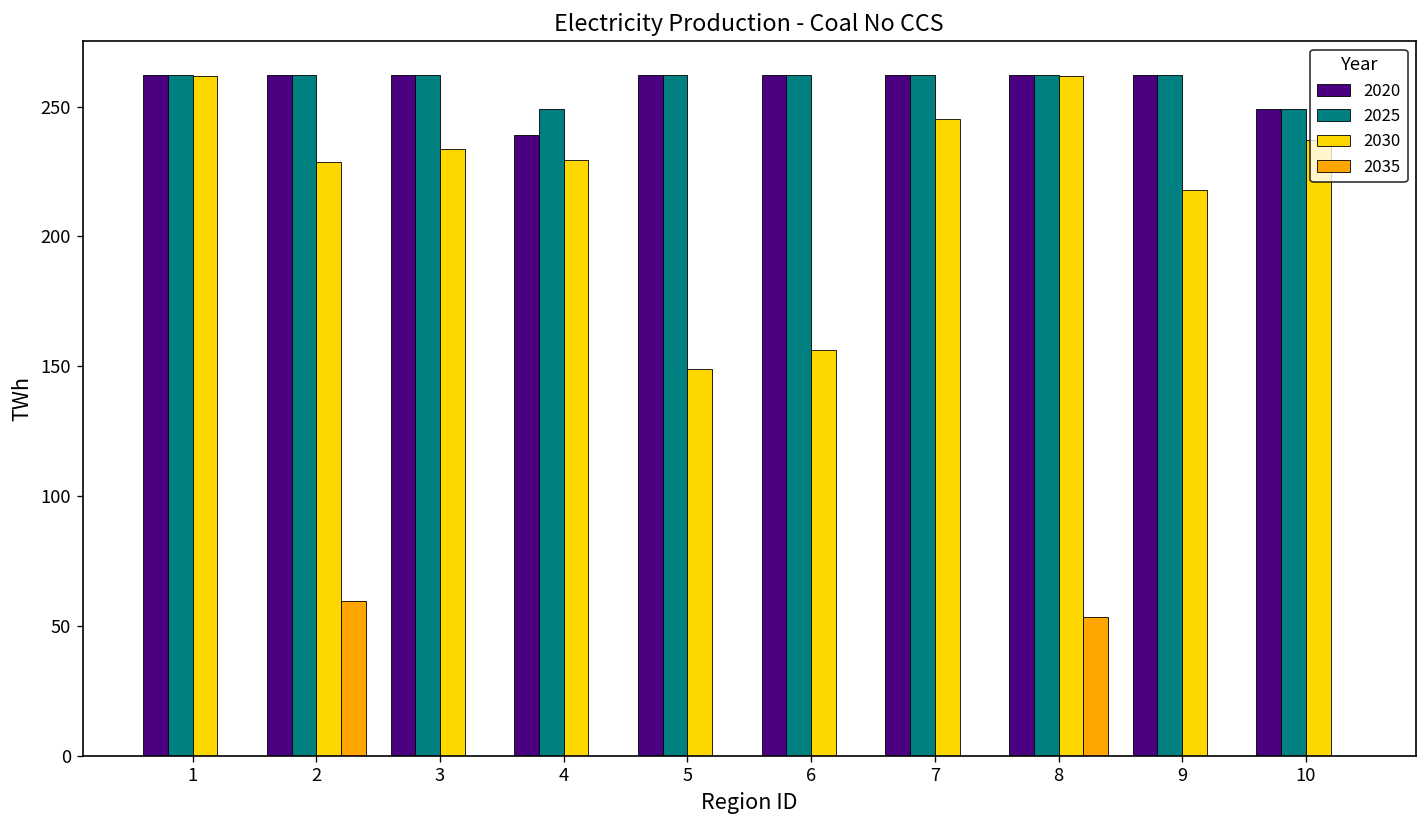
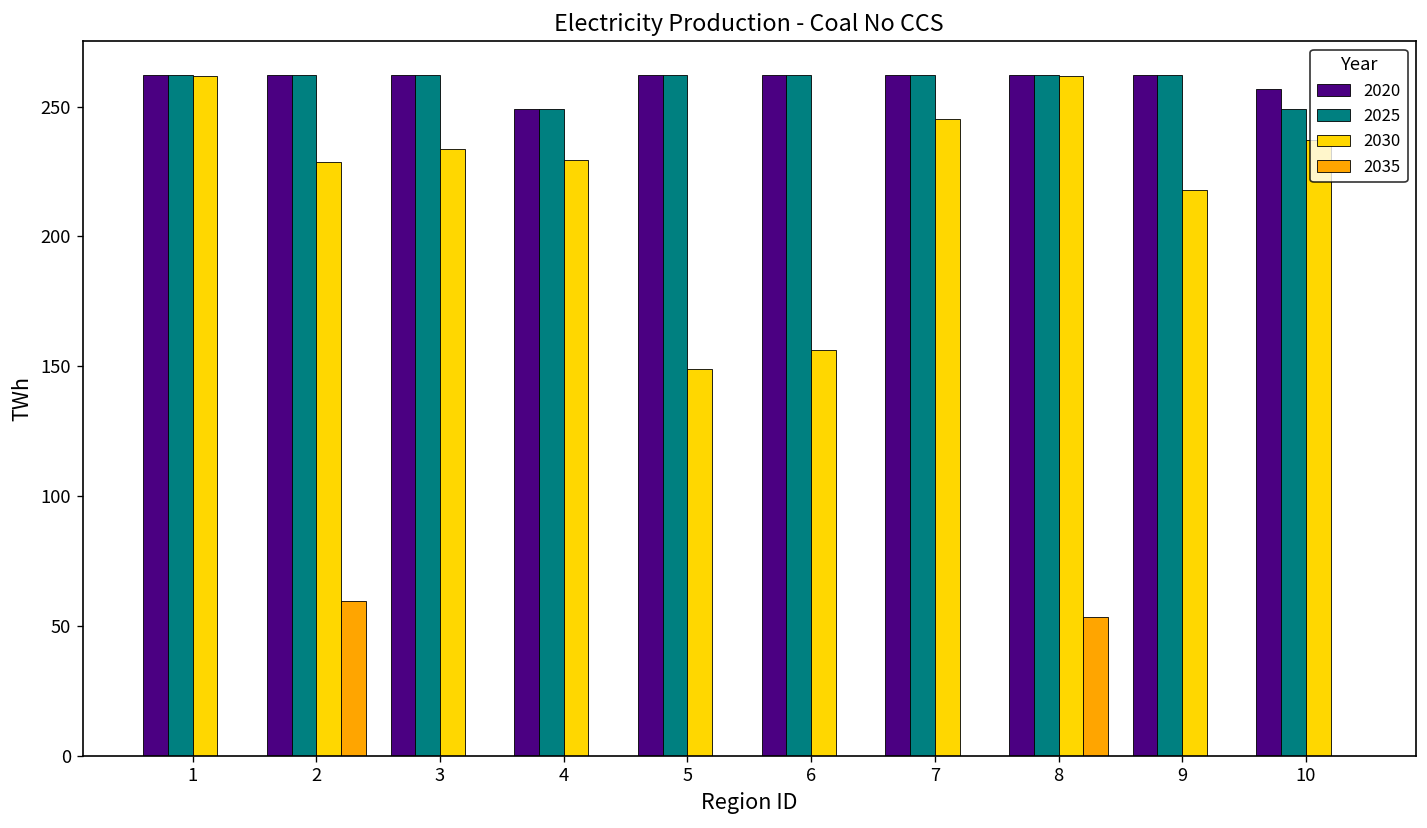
  {
    "2020": {
      "1": 262,
      "2": 262,
      "3": 262,
-     "4": 239,
+     "4": 249,
      "5": 262,
      "6": 262,
      "7": 262,
      "8": 262,
      "9": 262,
-     "10": 249
+     "10": 257
    },
    "2025": {
      "1": 262,
      "2": 262,
      "3": 262,
      "4": 249,
      "5": 262,
      "6": 262,
      "7": 262,
      "8": 262,
      "9": 262,
      "10": 249
    }
  }
